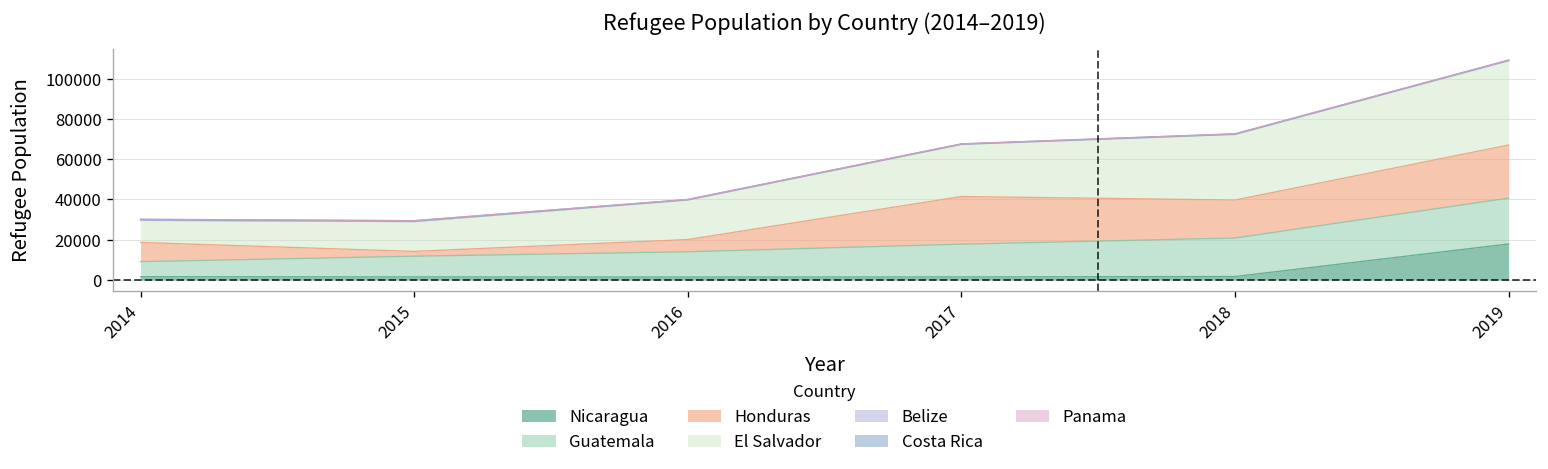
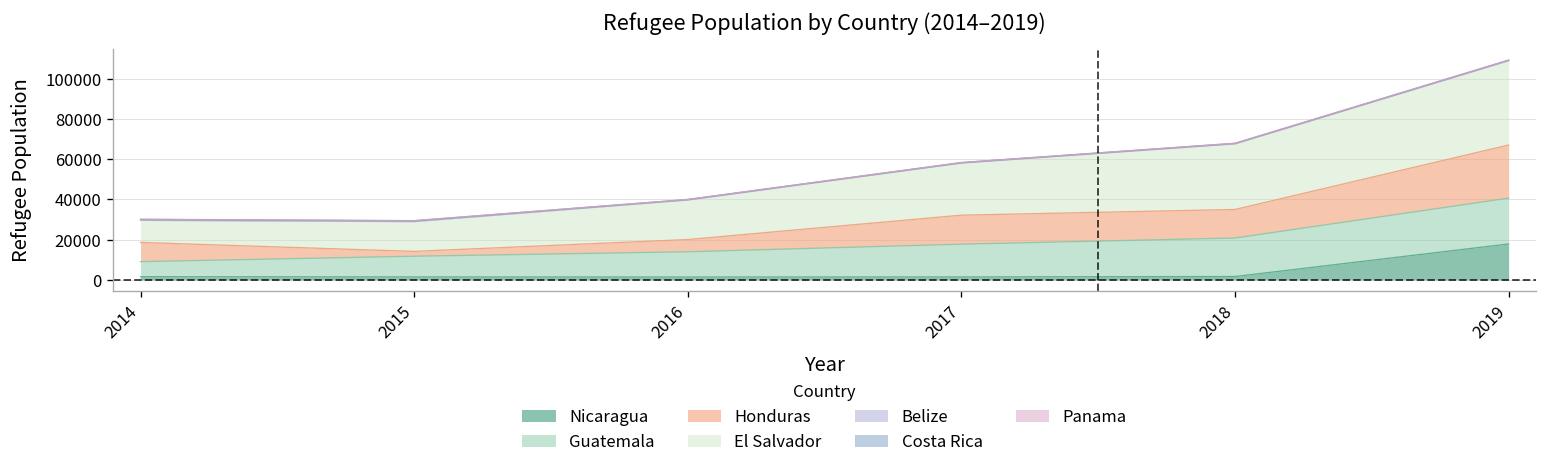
  {
    "Nicaragua": {
      "2014": 2000,
      "2015": 1000,
      "2016": 1000,
      "2017": 1000,
      "2018": 2000,
      "2019": 18000
    },
    "Honduras": {
      "2014": 10000,
      "2015": 2000,
      "2016": 6000,
-     "2017": 24000,
-     "2018": 19000,
+     "2017": 14000,
+     "2018": 14000,
      "2019": 26000
    }
  }
